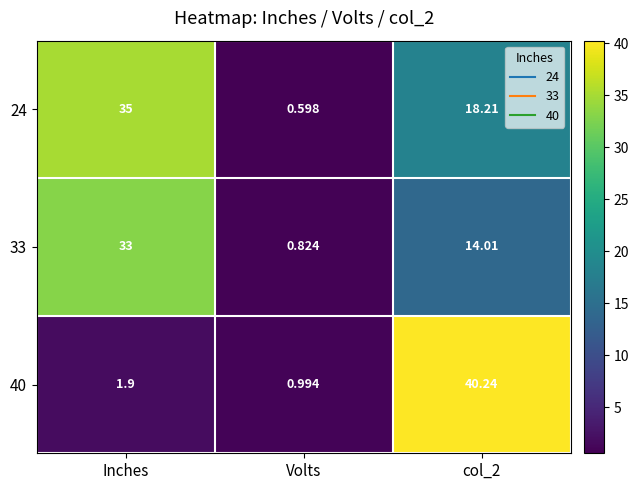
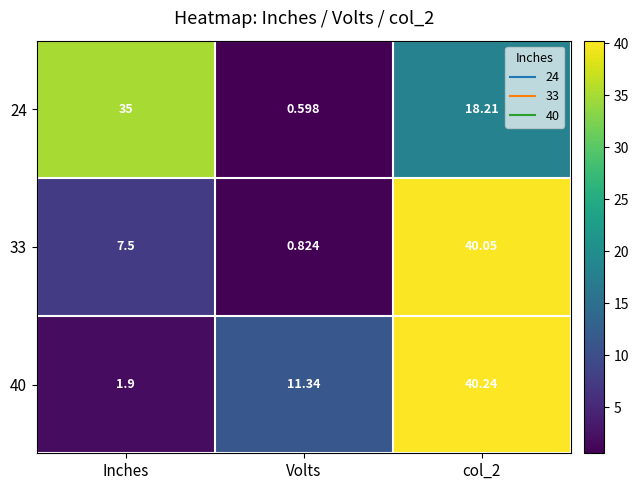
  {
    "24": {
      "Inches": 35,
      "Volts": 0.598,
      "col_2": 18.21
    },
    "33": {
-     "Inches": 33,
+     "Inches": 7.5,
      "Volts": 0.824,
-     "col_2": 14.01
+     "col_2": 40.05
    },
    "40": {
      "Inches": 1.9,
-     "Volts": 0.994,
+     "Volts": 11.34,
      "col_2": 40.24
    }
  }
